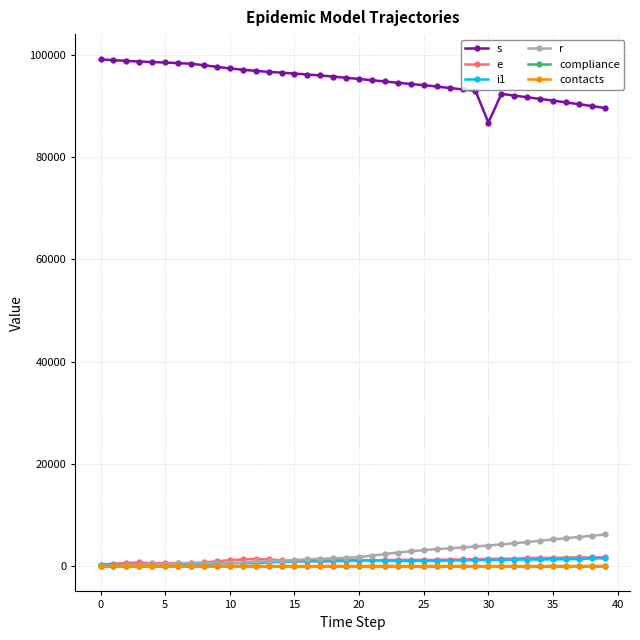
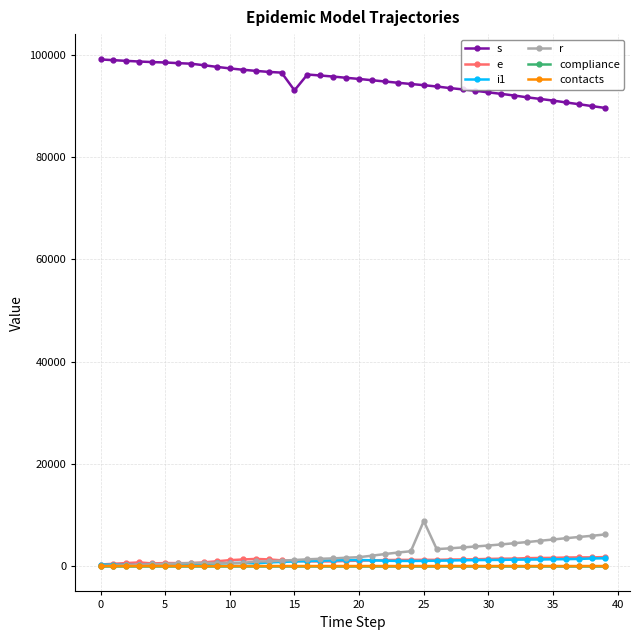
  {
    "s": {
      "0": 99000,
      "5": 98000,
      "10": 97000,
-     "15": 96000,
+     "15": 93000,
      "20": 95000,
      "25": 94000,
-     "30": 87000,
+     "30": 93000,
      "35": 91000
    },
    "e": {
      "10": 1000
    },
    "r": {
      "20": 2000,
-     "25": 3000,
+     "25": 9000,
      "30": 4000,
      "35": 5000
    },
    "contacts": {
      "10": 0,
      "15": 0,
      "20": 0,
      "25": 0,
      "30": 0,
      "35": 0
    }
  }
